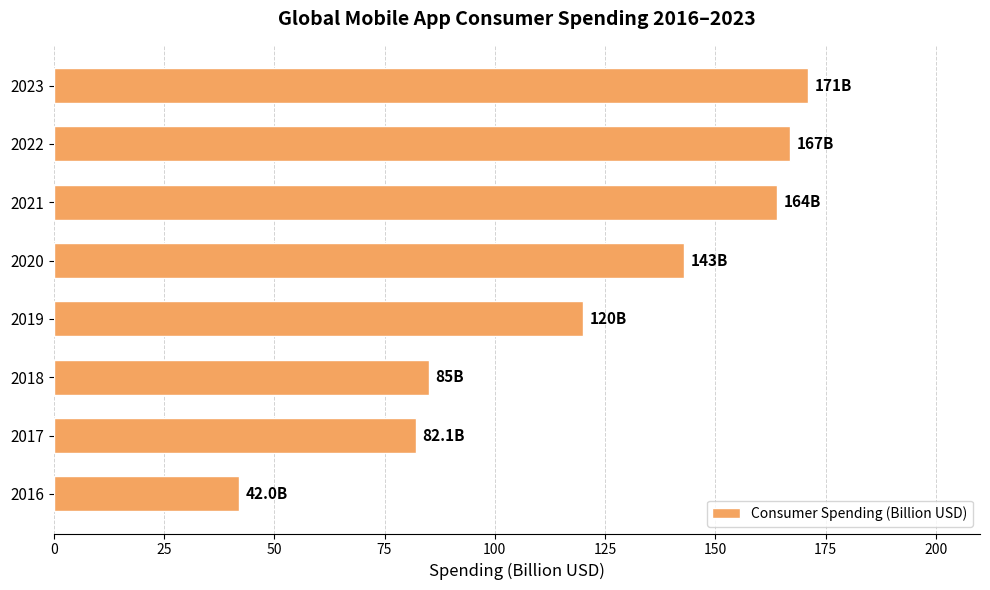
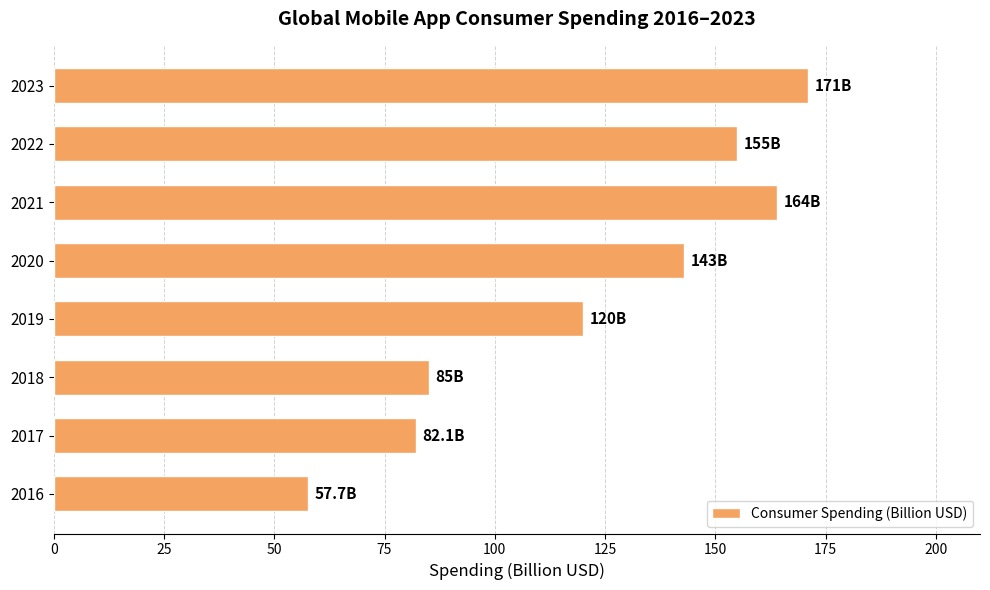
  {
    "2023": "171B",
-   "2022": "167B",
+   "2022": "155B",
    "2021": "164B",
    "2020": "143B",
    "2019": "120B",
    "2018": "85B",
    "2017": "82.1B",
-   "2016": "42.0B"
+   "2016": "57.7B"
  }
